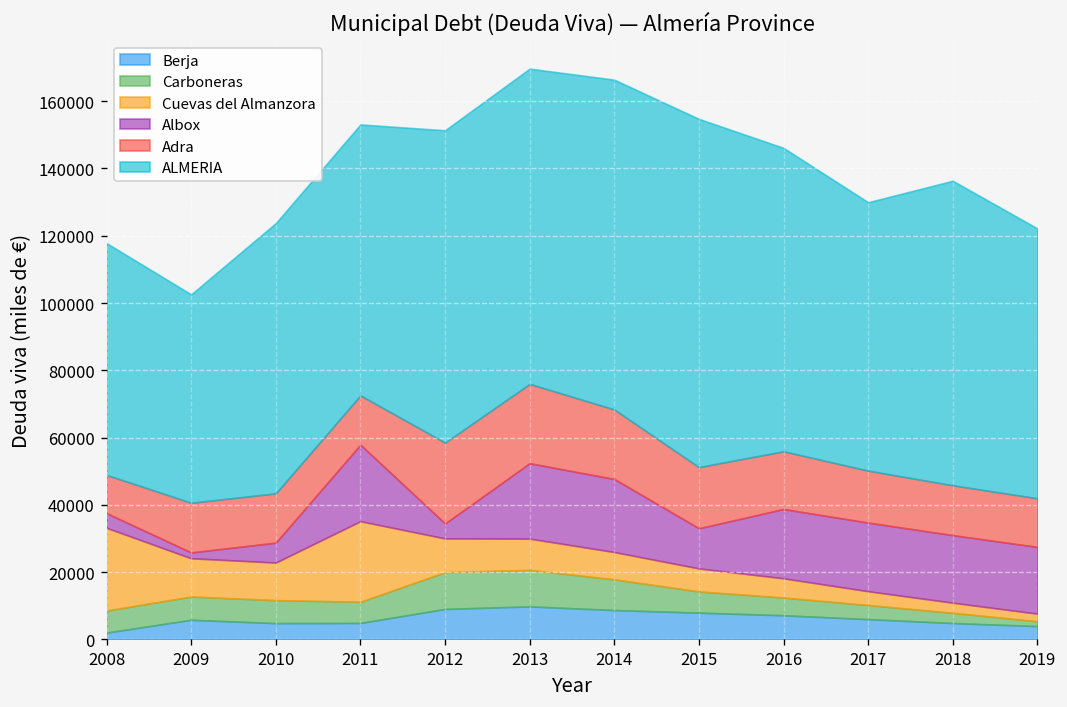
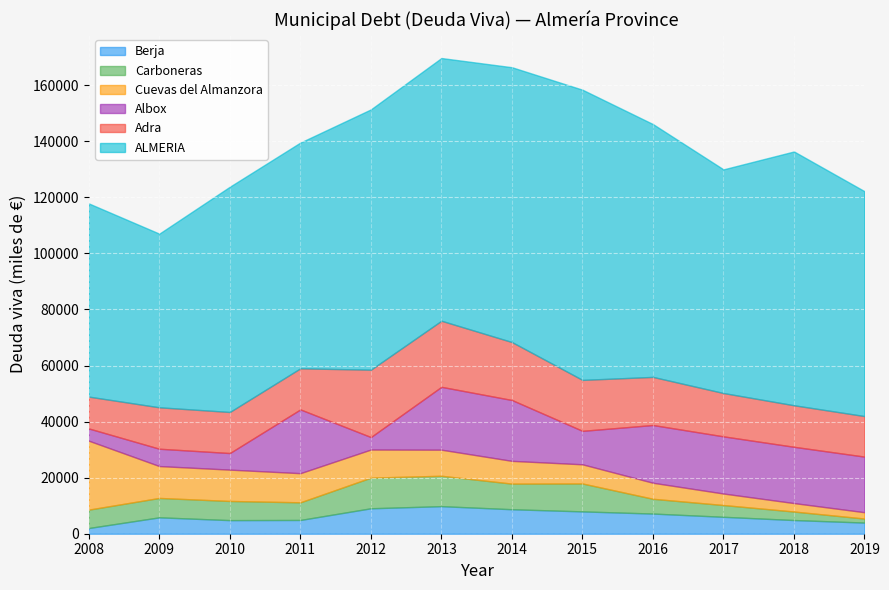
  {
    "Carboneras": {
      "2008": 7000,
      "2009": 7000,
      "2010": 7000,
      "2011": 6000,
      "2012": 11000,
      "2013": 11000,
      "2014": 9000,
-     "2015": 6000,
+     "2015": 10000,
      "2016": 5000,
      "2017": 4000,
      "2018": 3000,
      "2019": 1000
    },
    "Cuevas del Almanzora": {
      "2008": 25000,
      "2009": 11000,
      "2010": 11000,
-     "2011": 24000,
+     "2011": 10000,
      "2012": 10000,
      "2013": 9000,
      "2014": 8000,
      "2015": 7000,
      "2016": 6000,
      "2017": 4000,
      "2018": 3000,
      "2019": 2000
    },
    "Albox": {
      "2008": 4000,
-     "2009": 2000,
+     "2009": 6000,
      "2010": 6000,
      "2011": 23000,
      "2012": 4000,
      "2013": 22000,
      "2014": 22000,
      "2015": 12000,
      "2016": 21000,
      "2017": 20000,
      "2018": 20000,
      "2019": 20000
    },
    "Adra": {
      "2008": 11000,
      "2009": 15000,
      "2010": 15000,
      "2011": 15000,
      "2012": 24000,
      "2013": 24000,
      "2014": 21000,
      "2015": 18000,
      "2016": 17000,
      "2017": 15000,
      "2018": 15000,
      "2019": 14000
    }
  }
